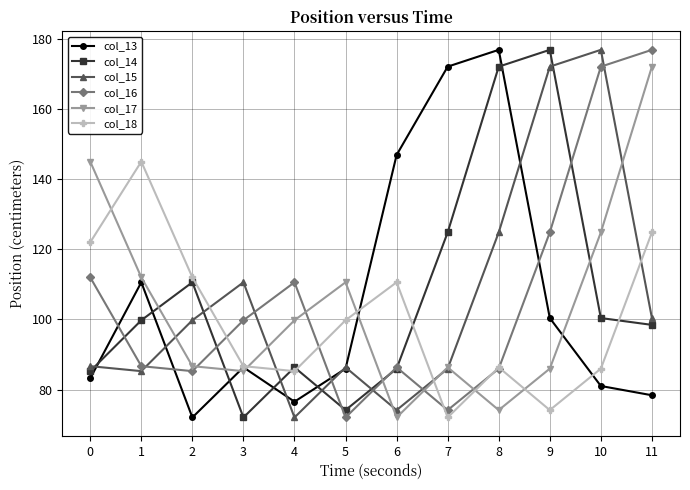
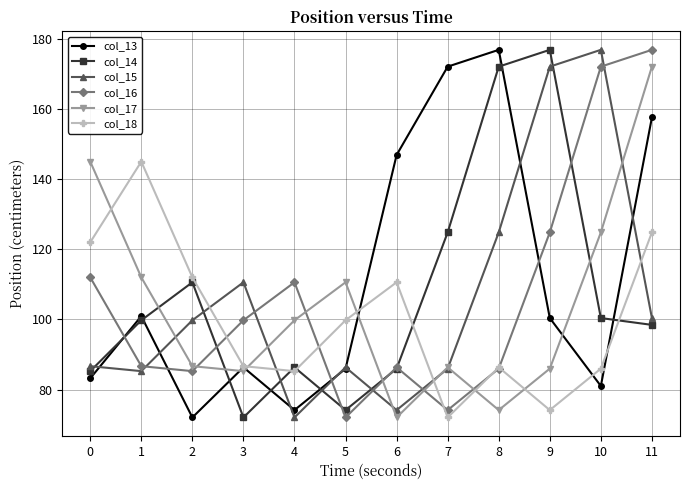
  {
    "col_13": {
      "0": 83,
-     "1": 111,
+     "1": 101,
      "2": 72,
-     "4": 77,
+     "4": 74,
      "6": 147,
      "7": 172,
      "8": 177,
      "9": 100,
      "10": 81,
-     "11": 78
+     "11": 158
    }
  }
